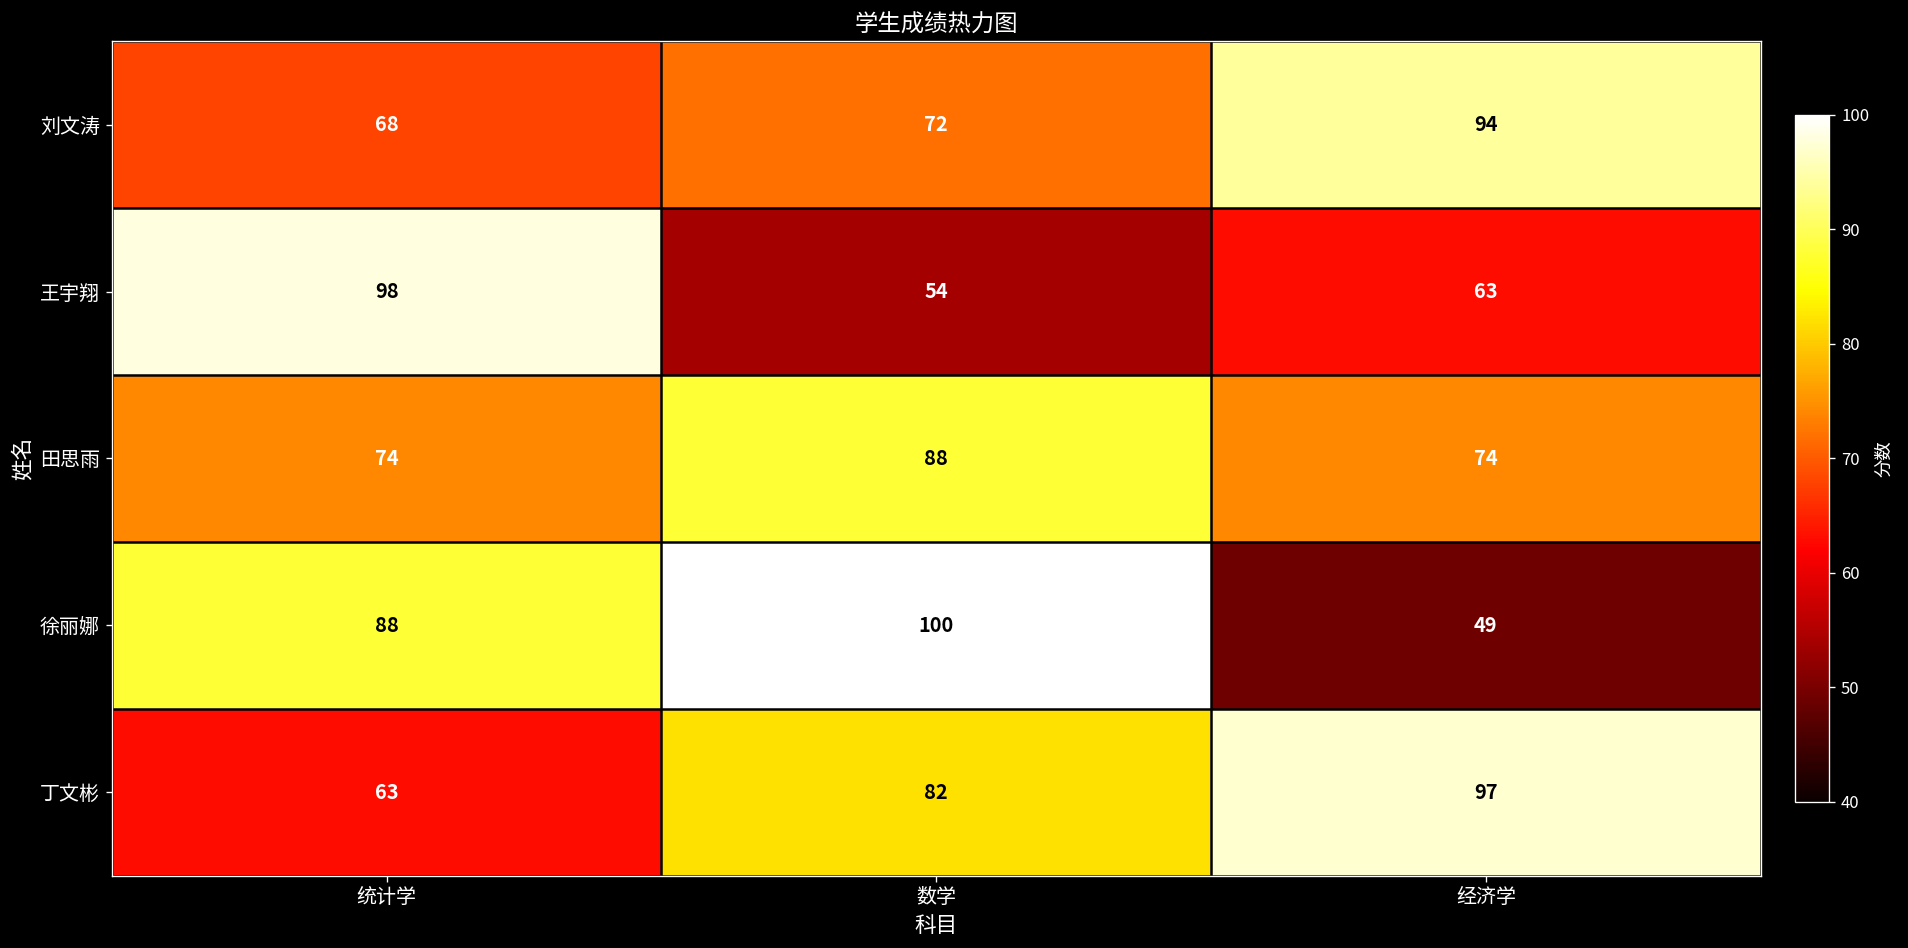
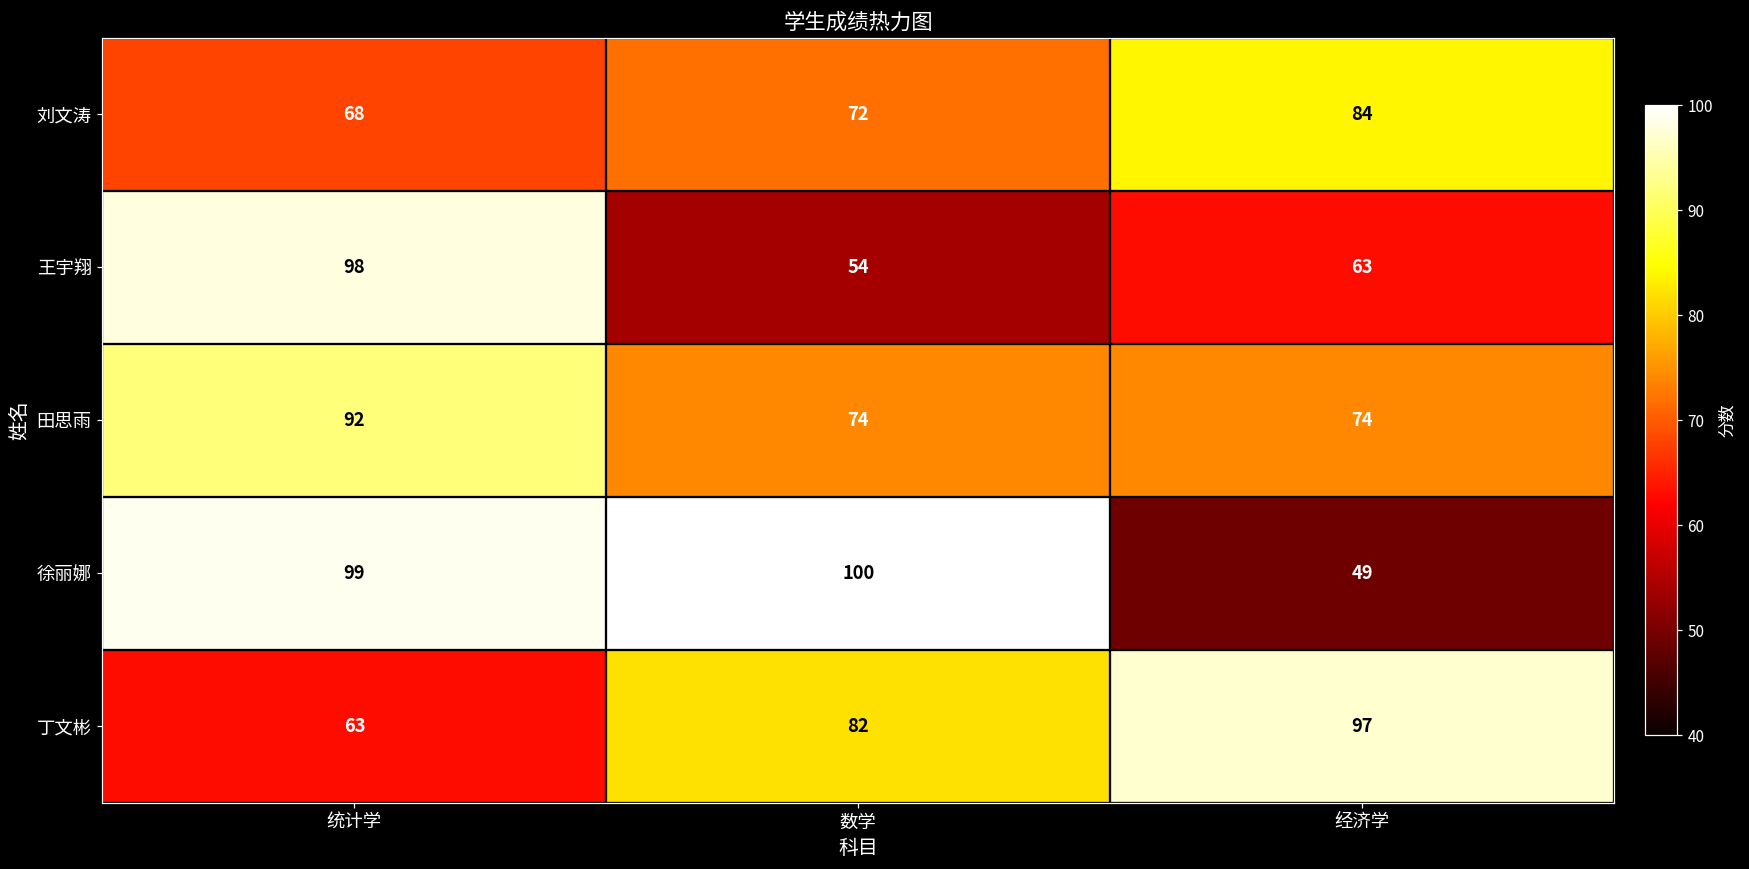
  {
    "刘文涛": {
      "统计学": 68,
      "数学": 72,
-     "经济学": 94
+     "经济学": 84
    },
    "王宇翔": {
      "统计学": 98,
      "数学": 54,
      "经济学": 63
    },
    "田思雨": {
-     "统计学": 74,
-     "数学": 88,
+     "统计学": 92,
+     "数学": 74,
      "经济学": 74
    },
    "徐丽娜": {
-     "统计学": 88,
+     "统计学": 99,
      "数学": 100,
      "经济学": 49
    },
    "丁文彬": {
      "统计学": 63,
      "数学": 82,
      "经济学": 97
    }
  }
